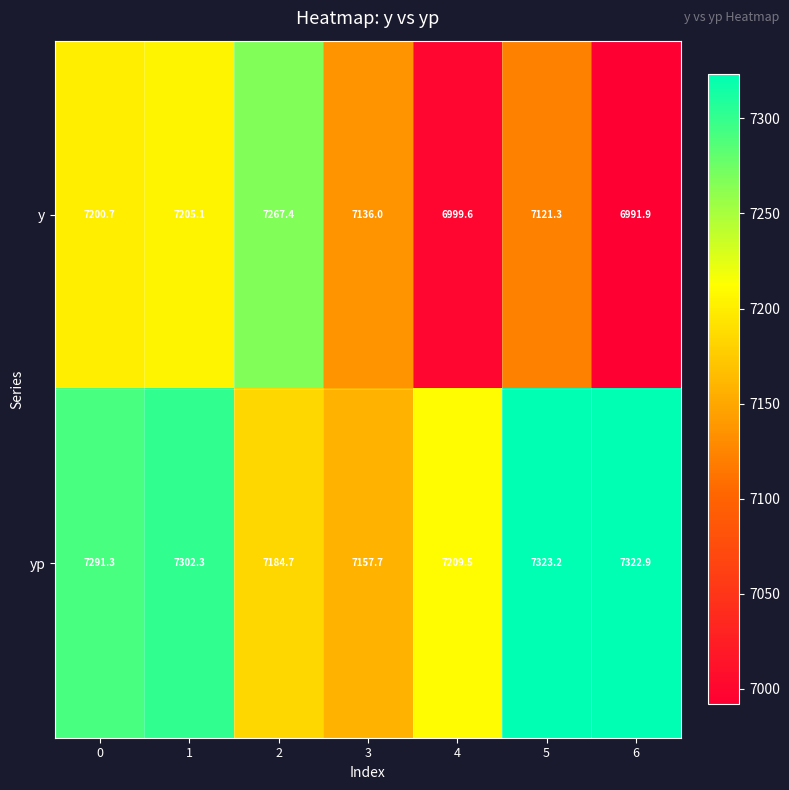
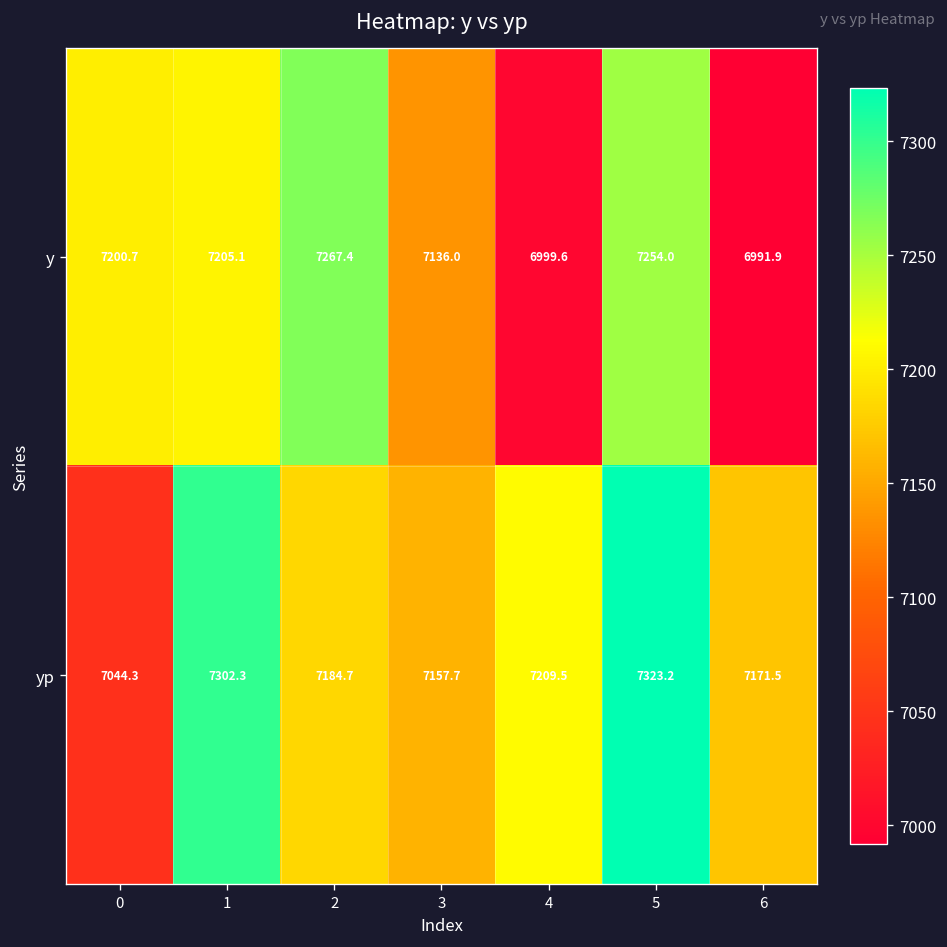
  {
    "y": {
      "0": 7200.7,
      "1": 7205.1,
      "2": 7267.4,
      "3": 7136.0,
      "4": 6999.6,
-     "5": 7121.3,
+     "5": 7254.0,
      "6": 6991.9
    },
    "yp": {
-     "0": 7291.3,
+     "0": 7044.3,
      "1": 7302.3,
      "2": 7184.7,
      "3": 7157.7,
      "4": 7209.5,
      "5": 7323.2,
-     "6": 7322.9
+     "6": 7171.5
    }
  }
